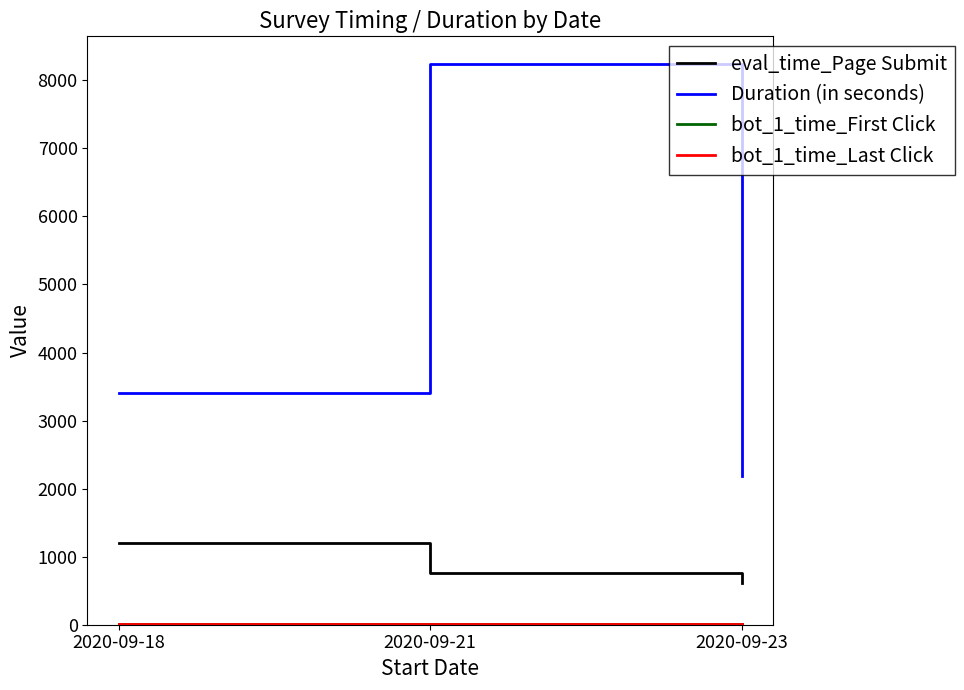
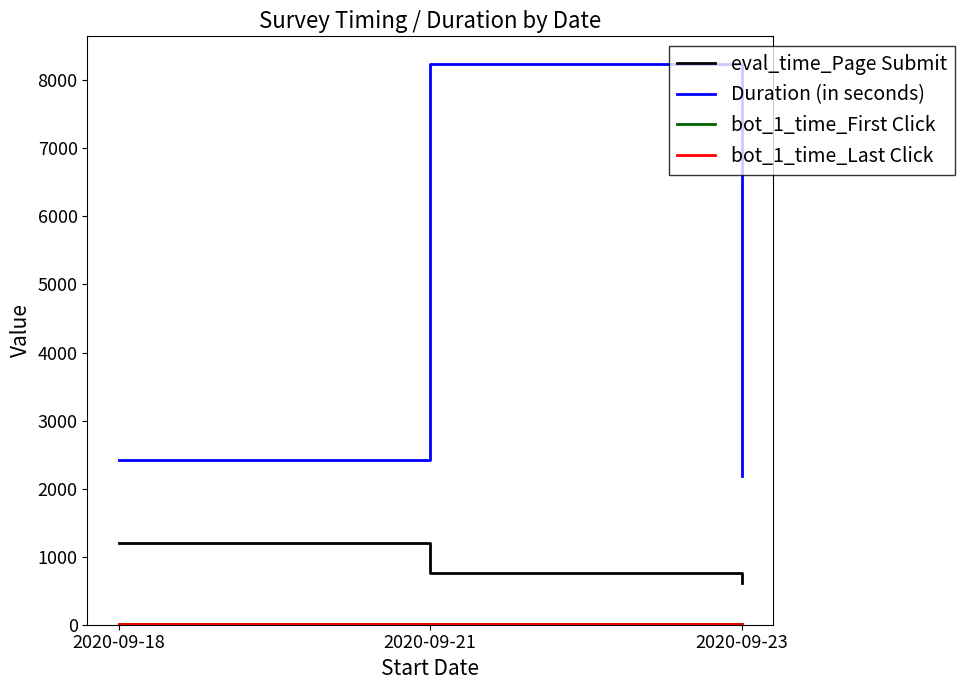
  {
    "eval_time_Page Submit": {
      "2020-09-18": 1200,
      "2020-09-21": 800,
      "2020-09-23": 600
    },
    "Duration (in seconds)": {
-     "2020-09-18": 3400,
+     "2020-09-18": 2400,
      "2020-09-21": 8200,
      "2020-09-23": 2200
    },
    "bot_1_time_Last Click": {
      "2020-09-18": 0,
      "2020-09-21": 0,
      "2020-09-23": 0
    }
  }
